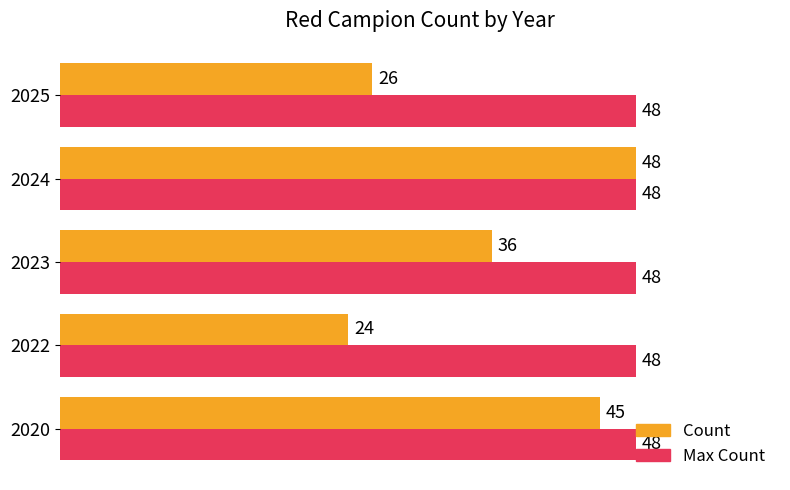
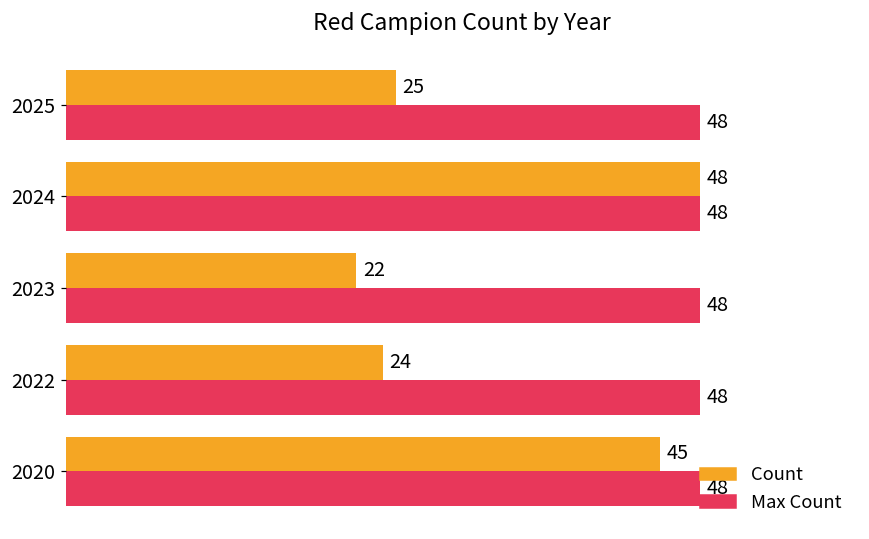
  {
    "Count": {
-     "2025": 26,
+     "2025": 25,
      "2024": 48,
-     "2023": 36,
+     "2023": 22,
      "2022": 24,
      "2020": 45
    },
    "Max Count": {
      "2025": 48,
      "2024": 48,
      "2023": 48,
      "2022": 48,
      "2020": 48
    }
  }
